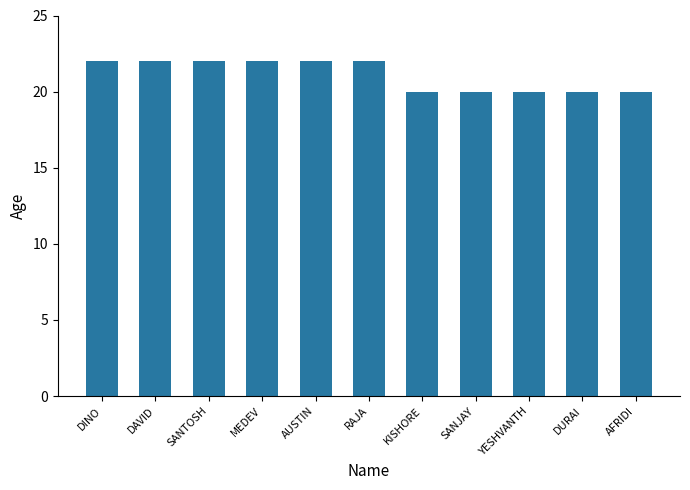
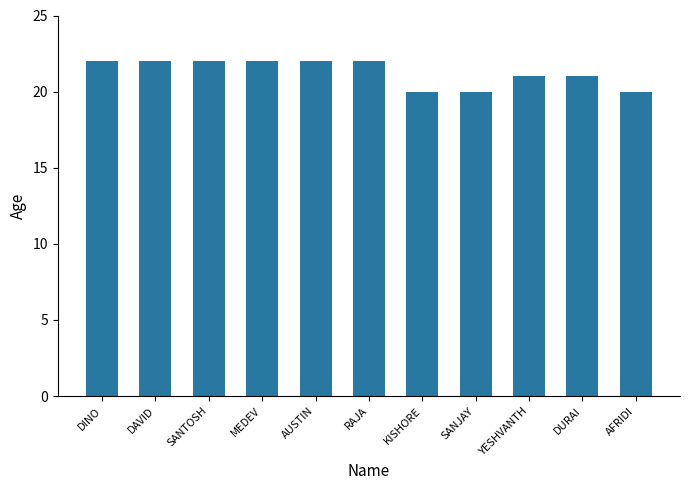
  {
    "DINO": 22,
    "DAVID": 22,
    "SANTOSH": 22,
    "MEDEV": 22,
    "AUSTIN": 22,
    "RAJA": 22,
    "KISHORE": 20,
    "SANJAY": 20,
-   "YESHVANTH": 20,
-   "DURAI": 20,
+   "YESHVANTH": 21,
+   "DURAI": 21,
    "AFRIDI": 20
  }
